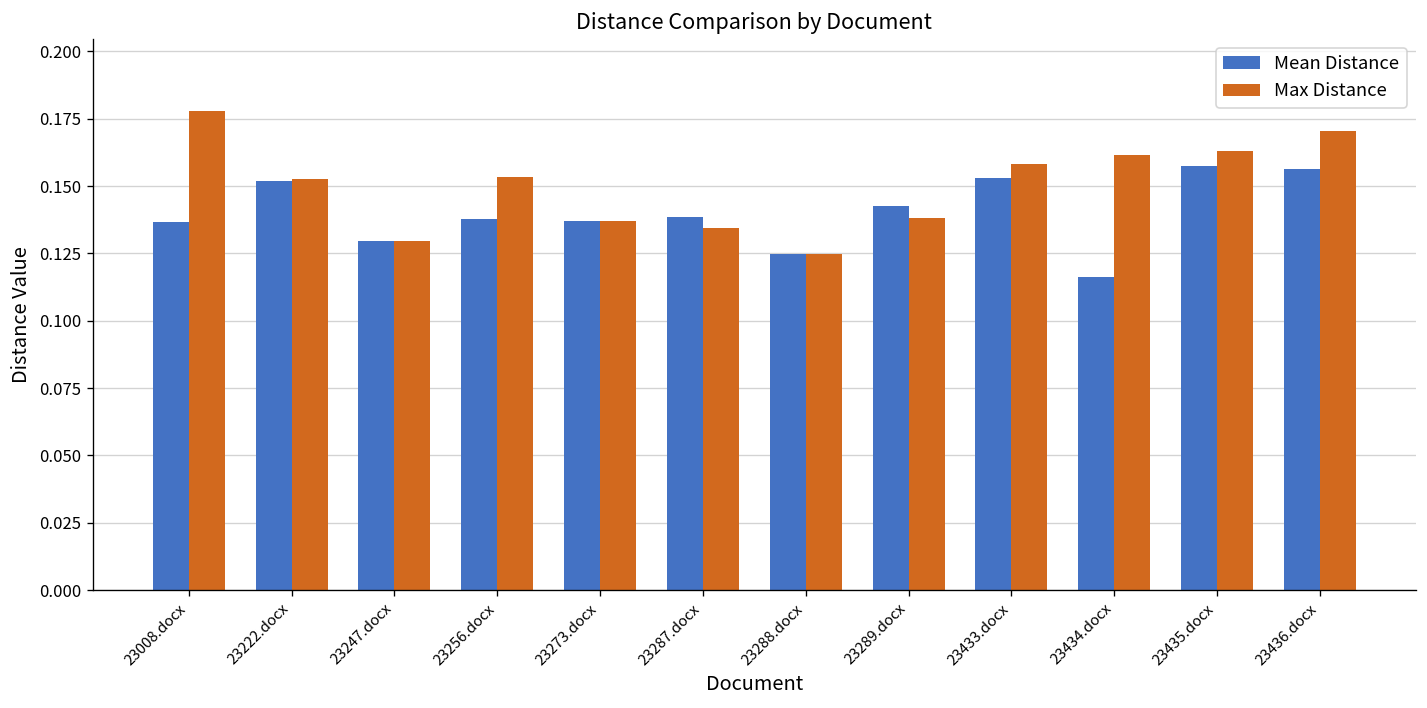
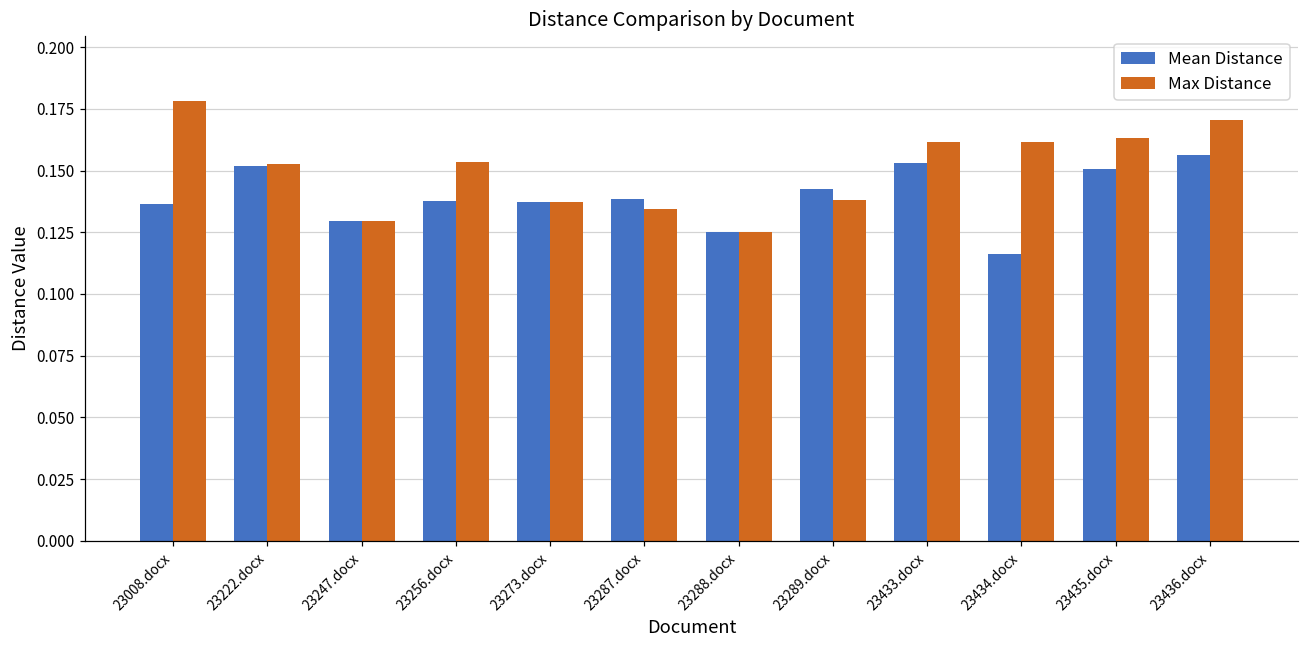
  {
    "Mean Distance": {
      "23008.docx": 0.137,
      "23222.docx": 0.152,
      "23247.docx": 0.130,
      "23256.docx": 0.138,
      "23273.docx": 0.137,
      "23287.docx": 0.139,
      "23288.docx": 0.125,
      "23289.docx": 0.143,
      "23433.docx": 0.153,
      "23434.docx": 0.116,
-     "23435.docx": 0.158,
+     "23435.docx": 0.151,
      "23436.docx": 0.156
    },
    "Max Distance": {
      "23008.docx": 0.178,
      "23222.docx": 0.153,
      "23247.docx": 0.130,
      "23256.docx": 0.153,
      "23273.docx": 0.137,
      "23287.docx": 0.135,
      "23288.docx": 0.125,
      "23289.docx": 0.138,
-     "23433.docx": 0.158,
+     "23433.docx": 0.162,
      "23434.docx": 0.162,
      "23435.docx": 0.163,
      "23436.docx": 0.170
    }
  }
